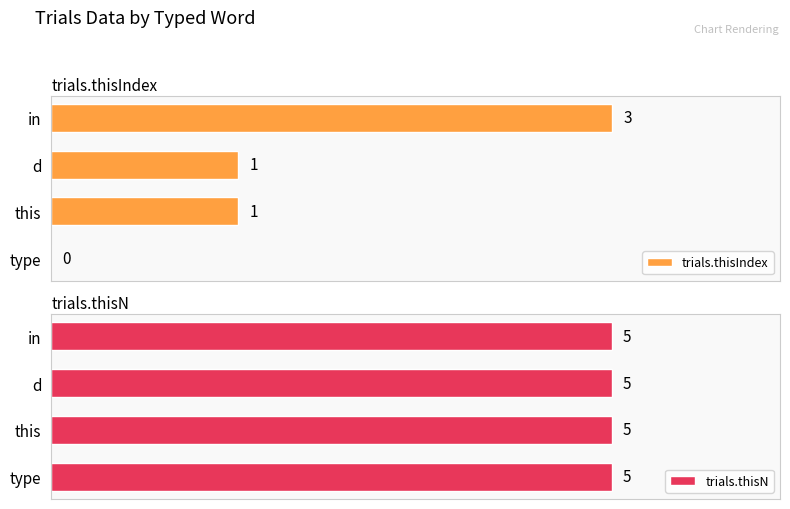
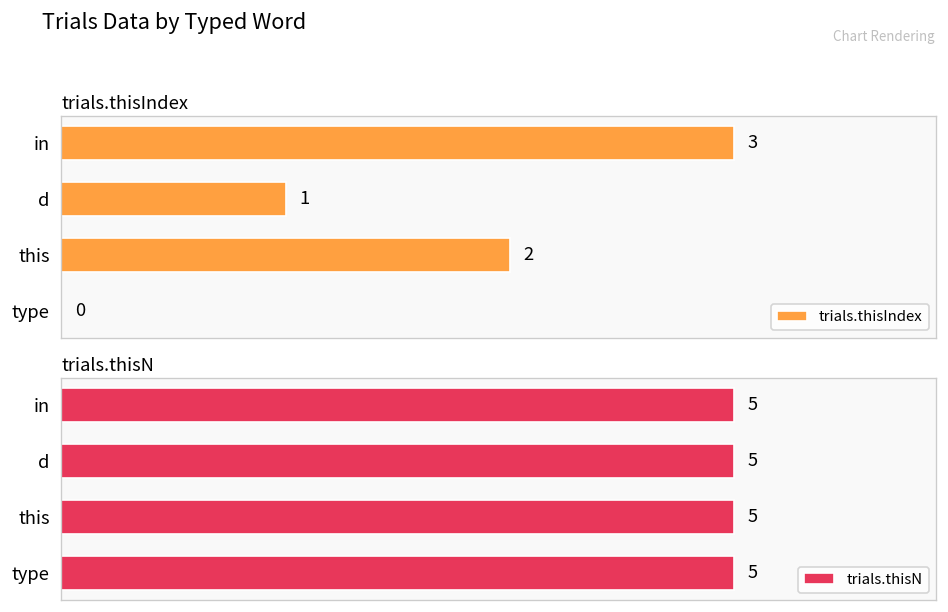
  {
    "trials.thisIndex": {
      "in": 3,
      "d": 1,
-     "this": 1,
+     "this": 2,
      "type": 0
    },
    "trials.thisN": {
      "in": 5,
      "d": 5,
      "this": 5,
      "type": 5
    }
  }
